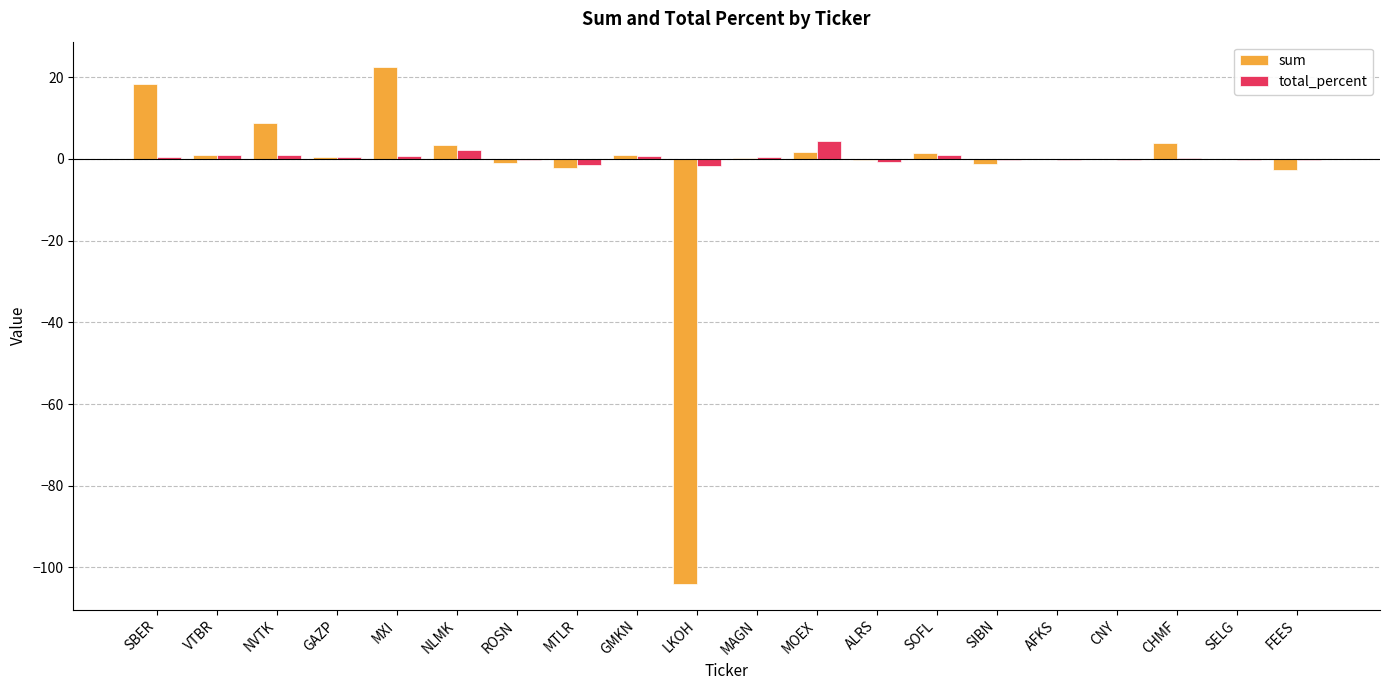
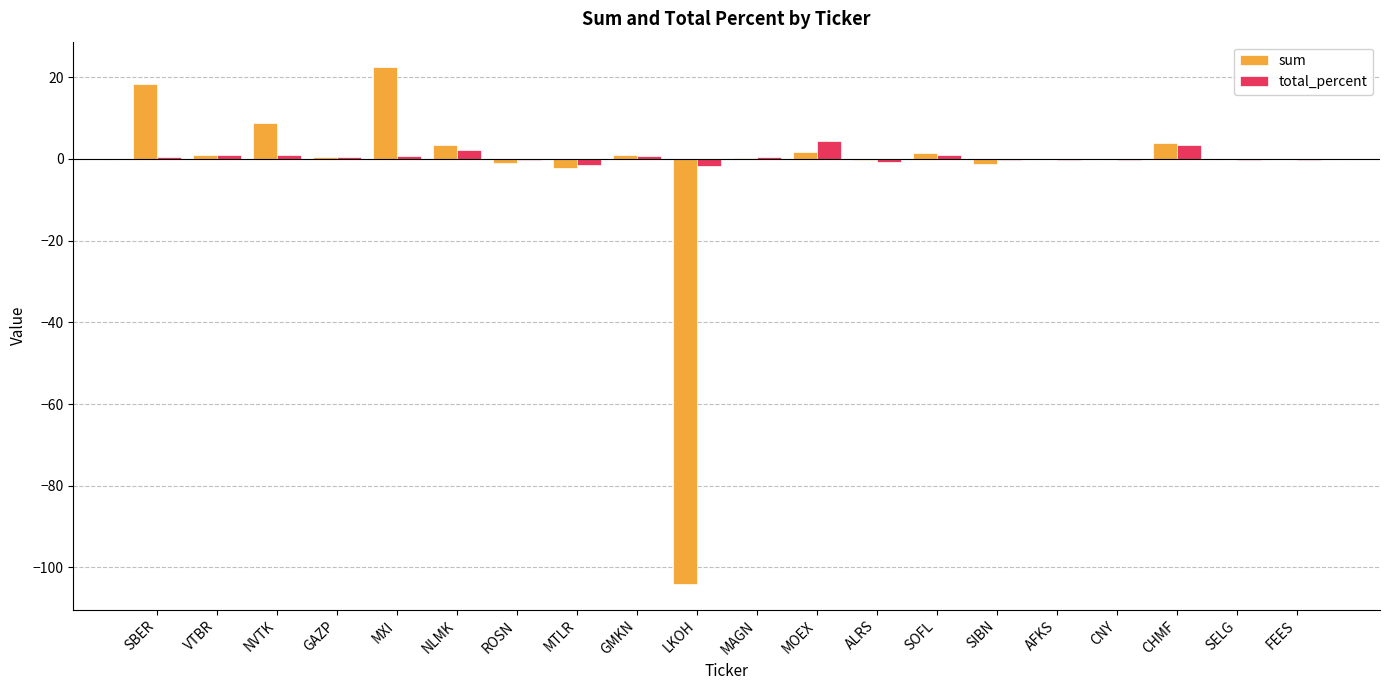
  {
    "sum": {
      "SBER": 18,
      "VTBR": 1,
      "NVTK": 9,
      "MXI": 22,
      "NLMK": 3,
      "ROSN": -1,
      "MTLR": -2,
      "GMKN": 1,
      "LKOH": -104,
      "MOEX": 2,
      "SOFL": 1,
      "SIBN": -1,
      "CHMF": 4,
-     "FEES": -3
+     "FEES": 0
    },
    "total_percent": {
      "VTBR": 1,
      "NVTK": 1,
      "MXI": 1,
      "NLMK": 2,
      "MTLR": -2,
      "GMKN": 1,
      "LKOH": -2,
      "MOEX": 4,
      "ALRS": -1,
      "SOFL": 1,
-     "CHMF": 0
+     "CHMF": 3
    }
  }
